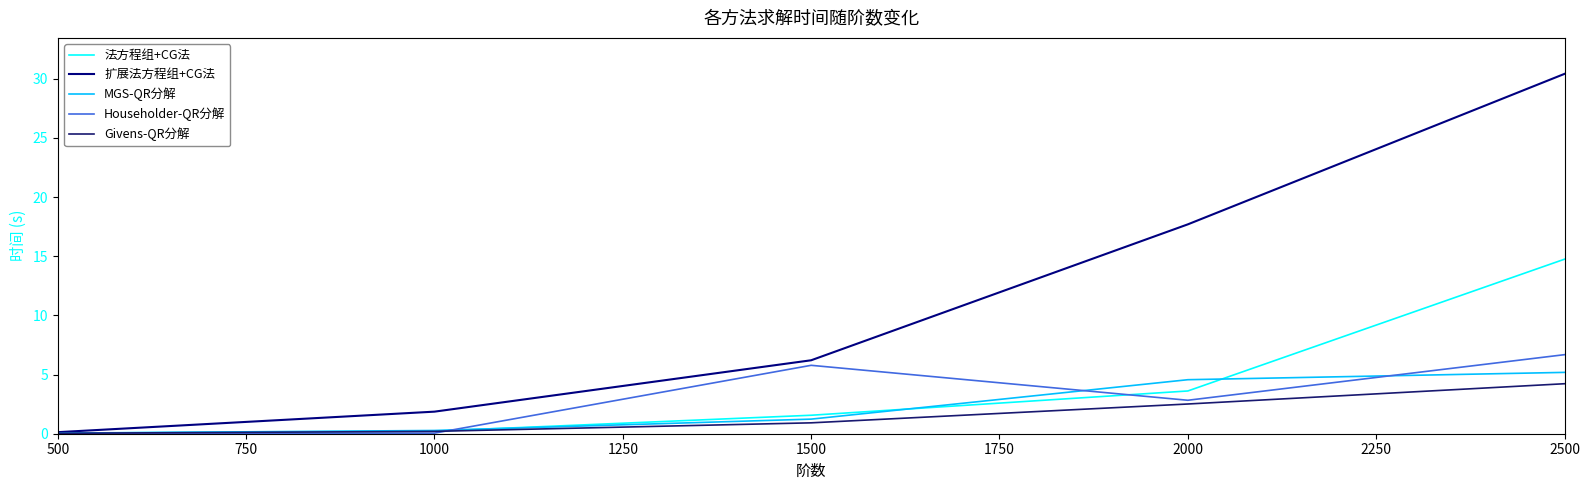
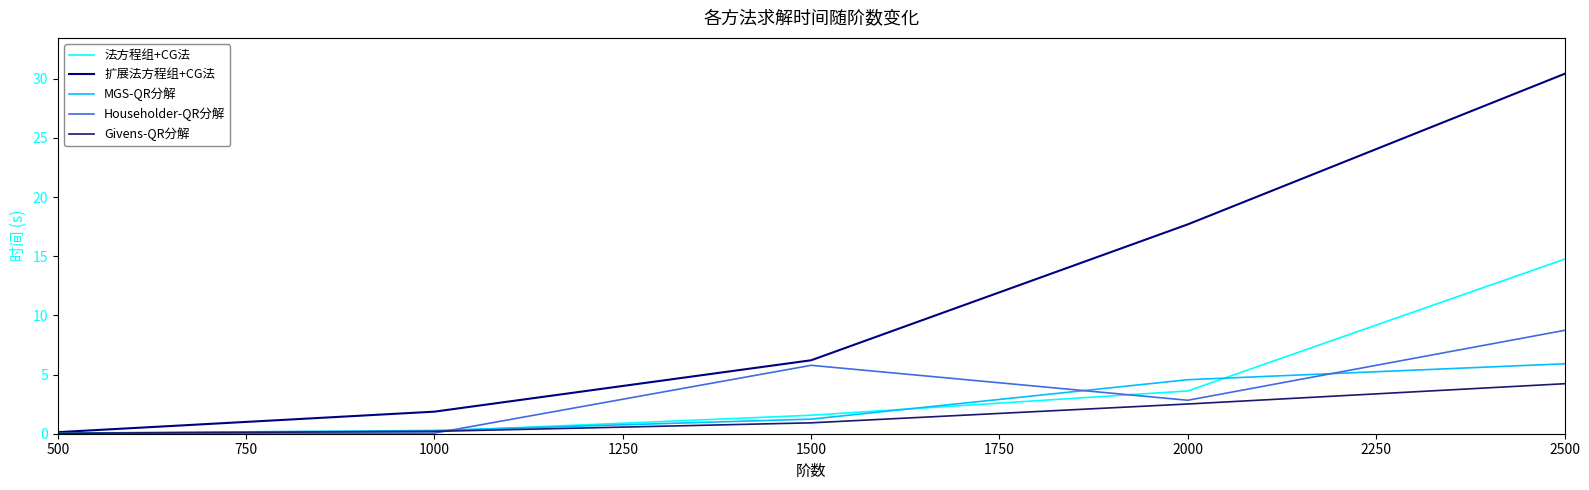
  {
    "法方程组+CG法": {
      "1500": 1.6,
      "2000": 3.6,
      "2500": 14.7
    },
    "MGS-QR分解": {
      "1500": 1.2,
      "2000": 4.6,
-     "2500": 5.2
+     "2500": 5.9
    },
    "Householder-QR分解": {
      "1500": 5.8,
      "2000": 2.8,
-     "2500": 6.7
+     "2500": 8.7
    }
  }
